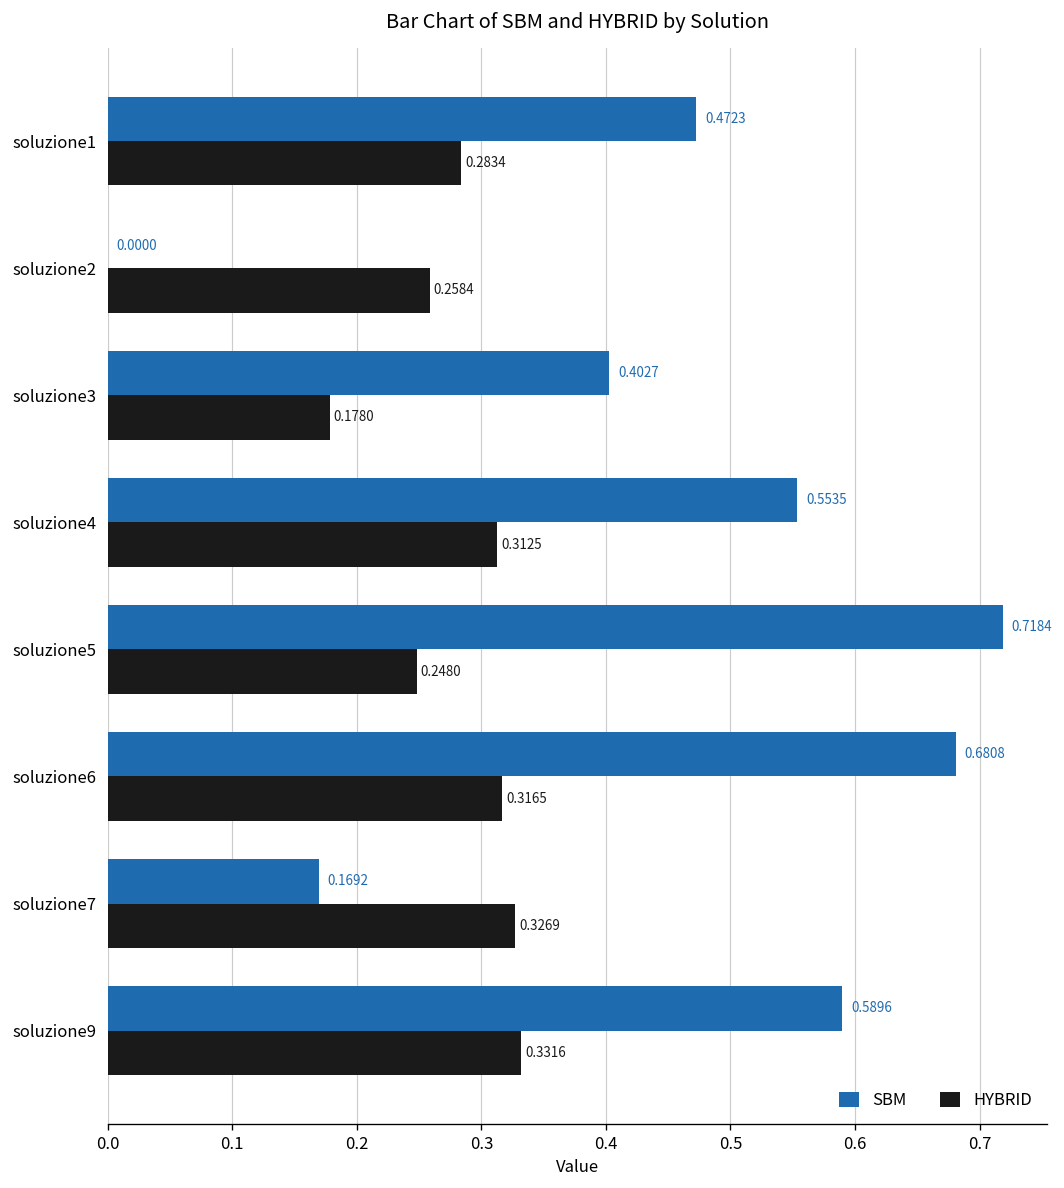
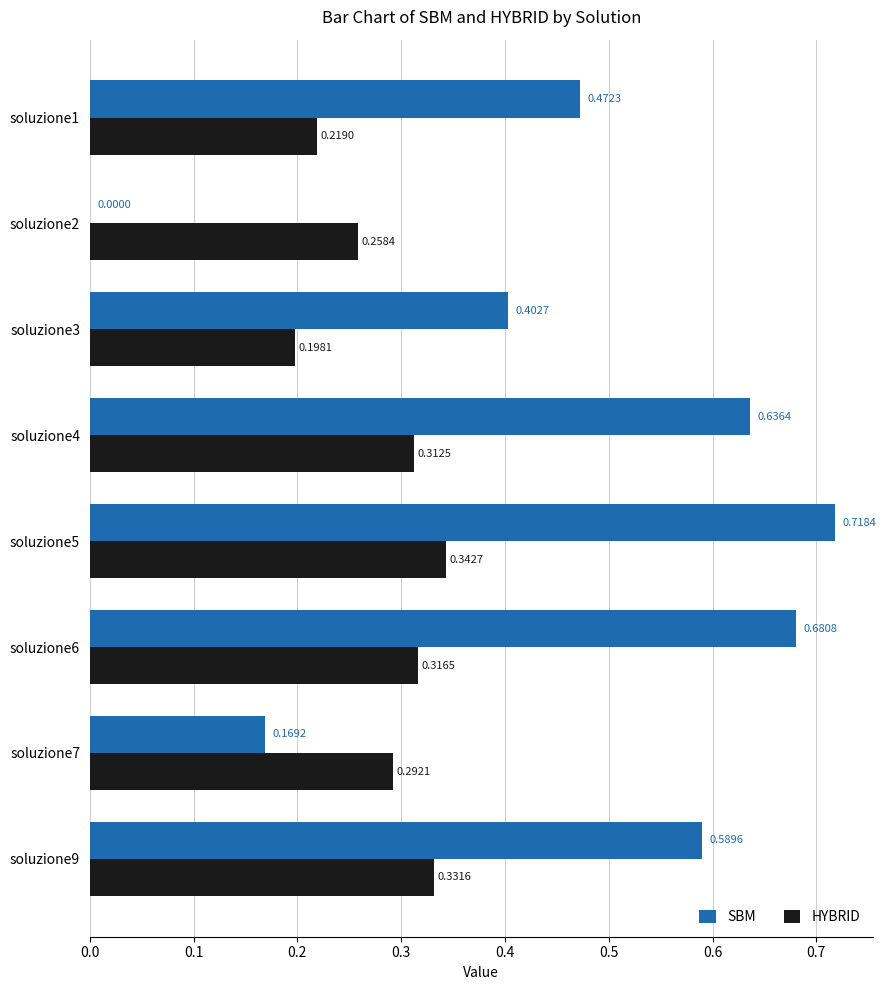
  {
    "SBM": {
      "soluzione1": 0.4723,
      "soluzione2": 0.0000,
      "soluzione3": 0.4027,
-     "soluzione4": 0.5535,
+     "soluzione4": 0.6364,
      "soluzione5": 0.7184,
      "soluzione6": 0.6808,
      "soluzione7": 0.1692,
      "soluzione9": 0.5896
    },
    "HYBRID": {
-     "soluzione1": 0.2834,
+     "soluzione1": 0.2190,
      "soluzione2": 0.2584,
-     "soluzione3": 0.1780,
+     "soluzione3": 0.1981,
      "soluzione4": 0.3125,
-     "soluzione5": 0.2480,
+     "soluzione5": 0.3427,
      "soluzione6": 0.3165,
-     "soluzione7": 0.3269,
+     "soluzione7": 0.2921,
      "soluzione9": 0.3316
    }
  }
